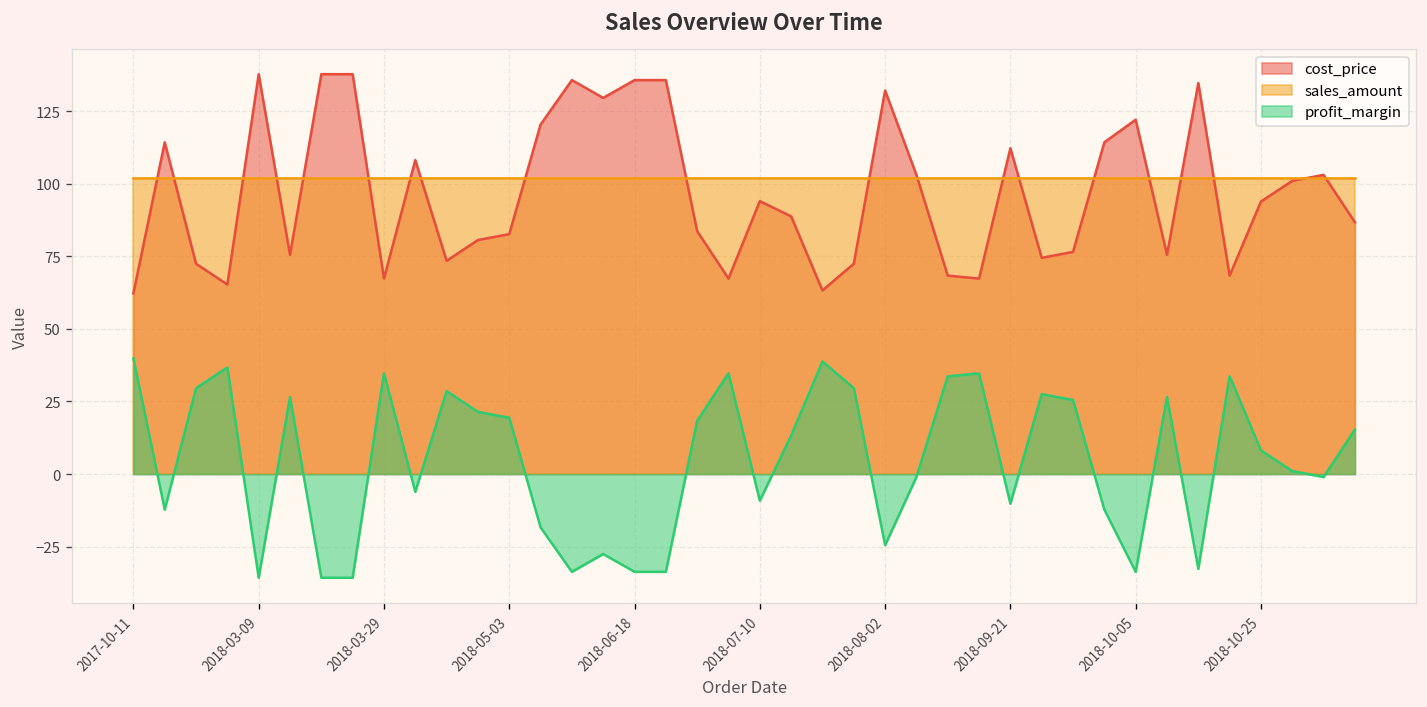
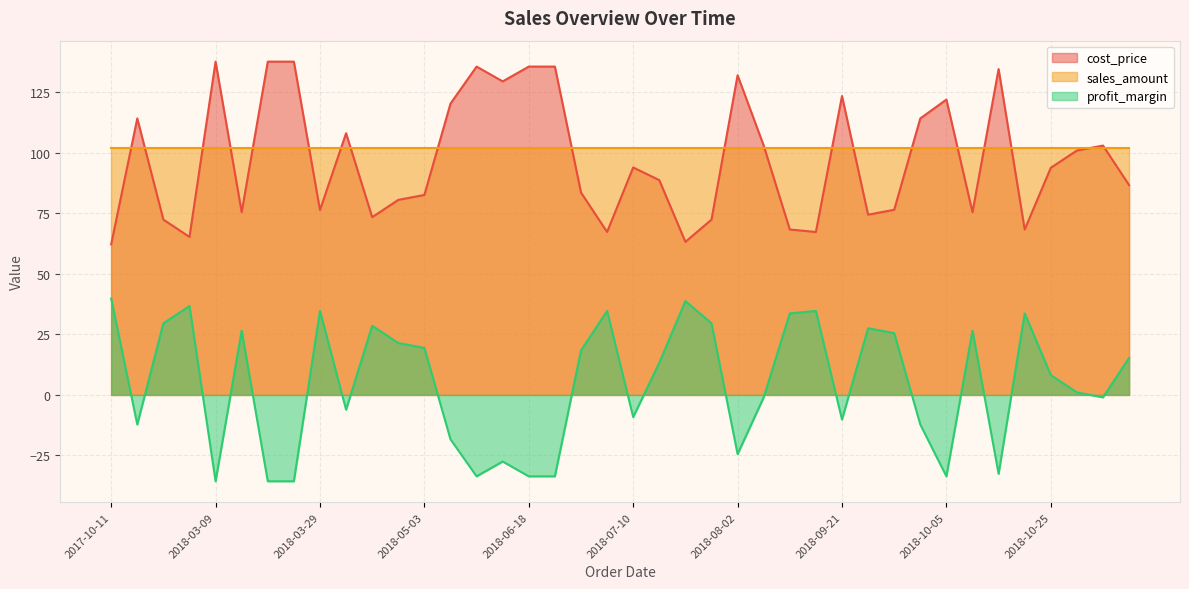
  {
    "cost_price": {
      "2017-10-11": 62,
      "2018-03-09": 138,
-     "2018-03-29": 67,
+     "2018-03-29": 76,
      "2018-05-03": 83,
      "2018-06-18": 136,
      "2018-07-10": 94,
      "2018-08-02": 132,
-     "2018-09-21": 112,
+     "2018-09-21": 124,
      "2018-10-05": 122,
      "2018-10-25": 94
    },
    "sales_amount": {
      "2017-10-11": 102,
      "2018-03-09": 102,
      "2018-03-29": 102,
      "2018-05-03": 102,
      "2018-06-18": 102,
      "2018-07-10": 102,
      "2018-08-02": 102,
      "2018-09-21": 102,
      "2018-10-05": 102,
      "2018-10-25": 102
    }
  }
